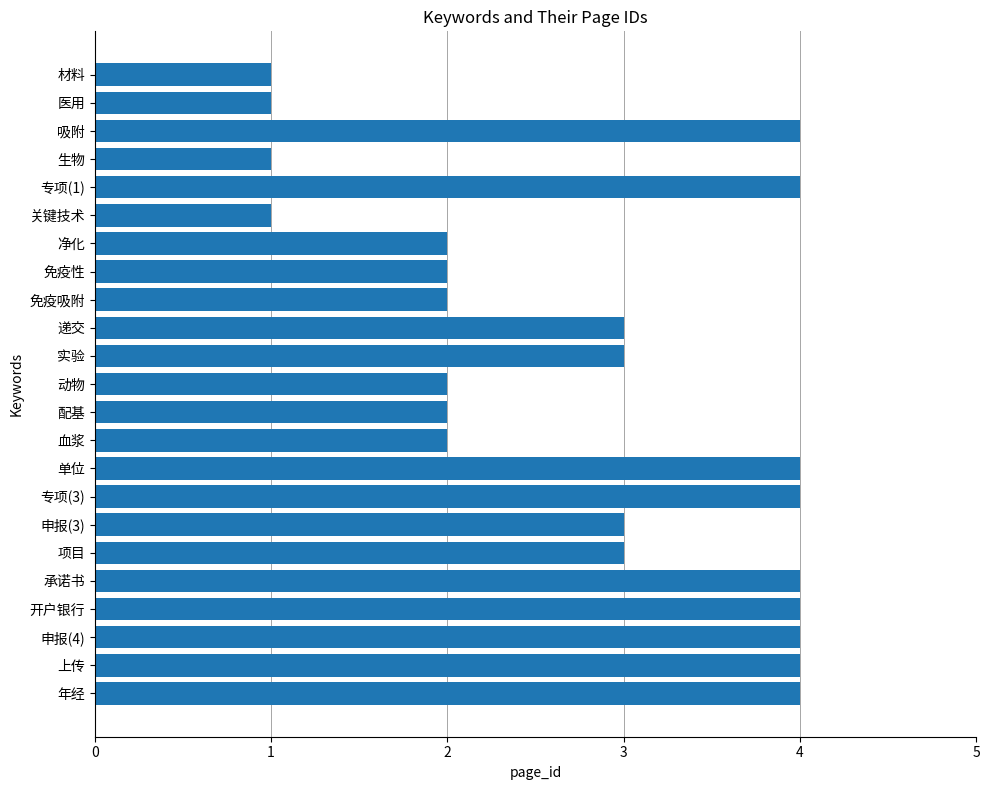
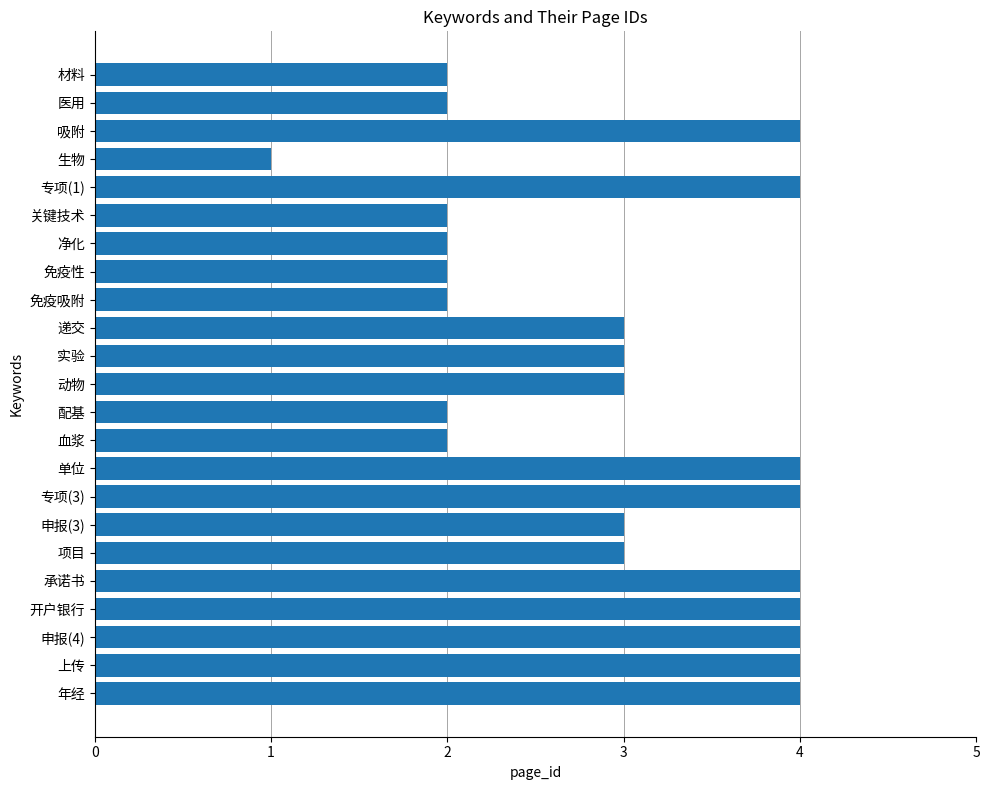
  {
-   "材料": 1,
-   "医用": 1,
+   "材料": 2,
+   "医用": 2,
    "吸附": 4,
    "生物": 1,
    "专项(1)": 4,
-   "关键技术": 1,
+   "关键技术": 2,
    "净化": 2,
    "免疫性": 2,
    "免疫吸附": 2,
    "递交": 3,
    "实验": 3,
-   "动物": 2,
+   "动物": 3,
    "配基": 2,
    "血浆": 2,
    "单位": 4,
    "专项(3)": 4,
    "申报(3)": 3,
    "项目": 3,
    "承诺书": 4,
    "开户银行": 4,
    "申报(4)": 4,
    "上传": 4,
    "年经": 4
  }
